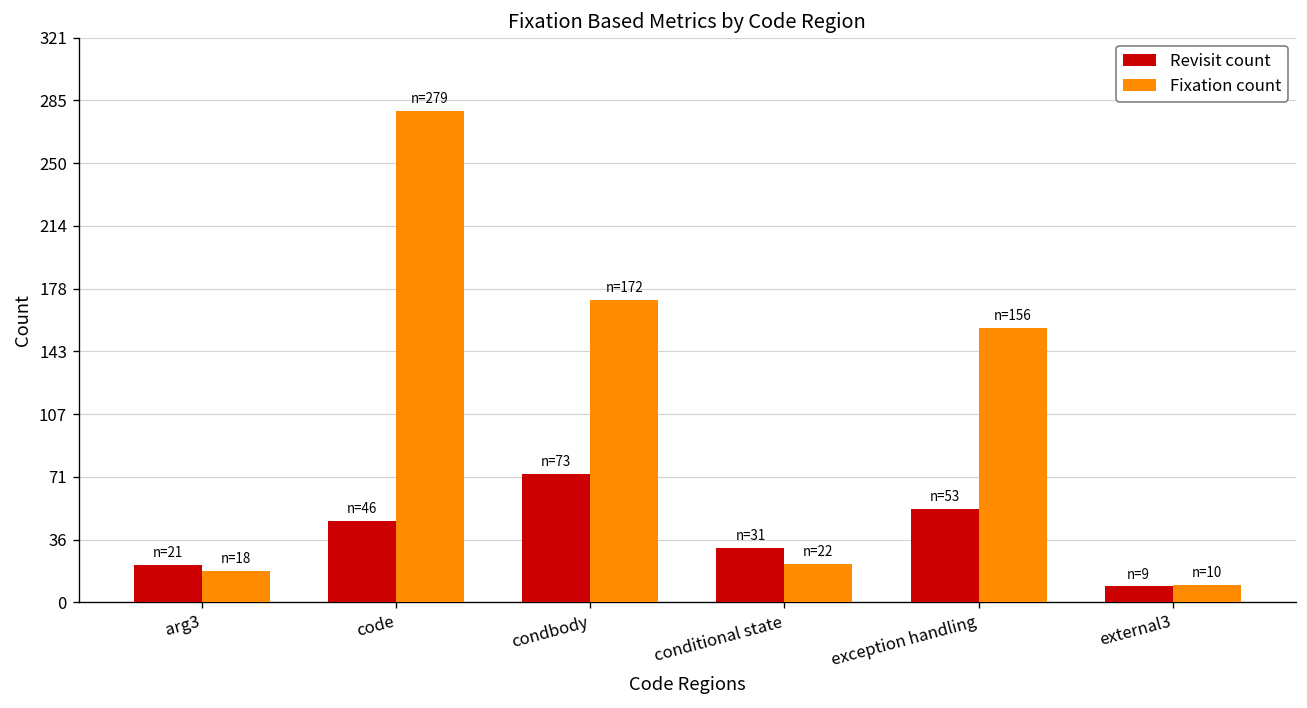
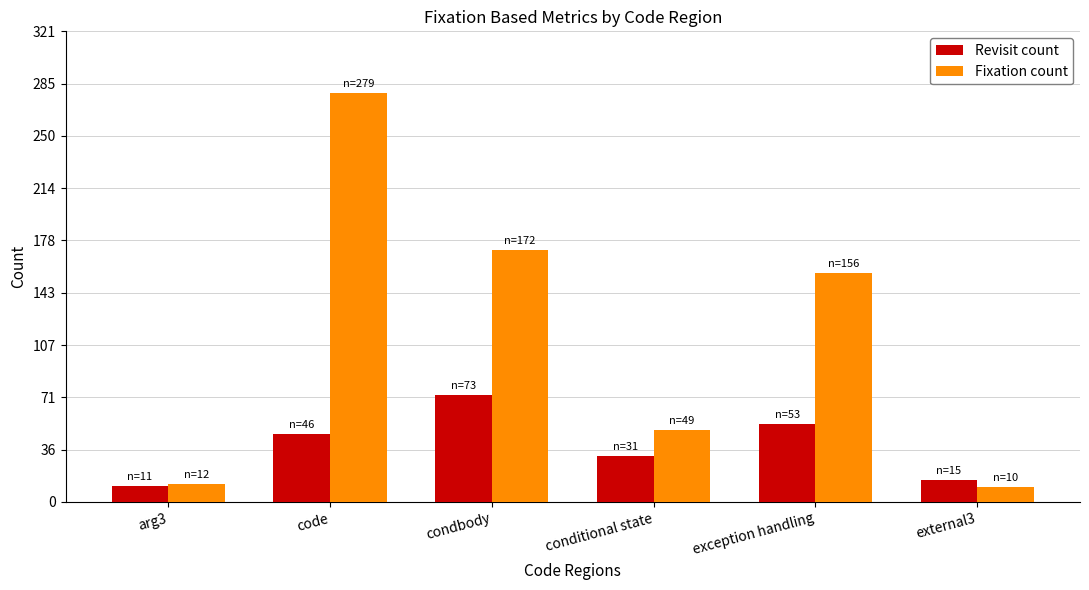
  {
    "Revisit count": {
-     "arg3": 21,
+     "arg3": 11,
      "code": 46,
      "condbody": 73,
      "conditional state": 31,
      "exception handling": 53,
-     "external3": 9
+     "external3": 15
    },
    "Fixation count": {
-     "arg3": 18,
+     "arg3": 12,
      "code": 279,
      "condbody": 172,
-     "conditional state": 22,
+     "conditional state": 49,
      "exception handling": 156,
      "external3": 10
    }
  }
